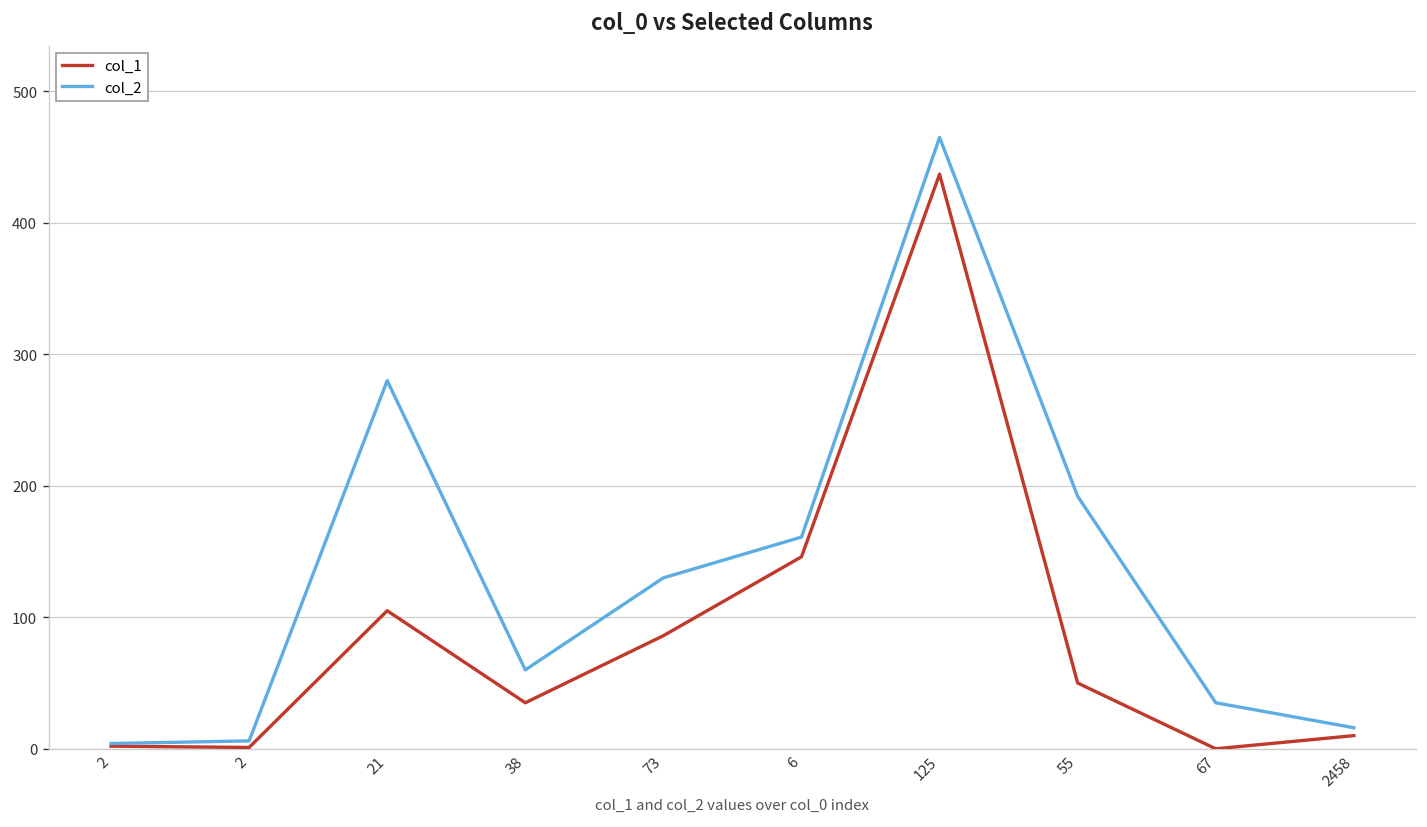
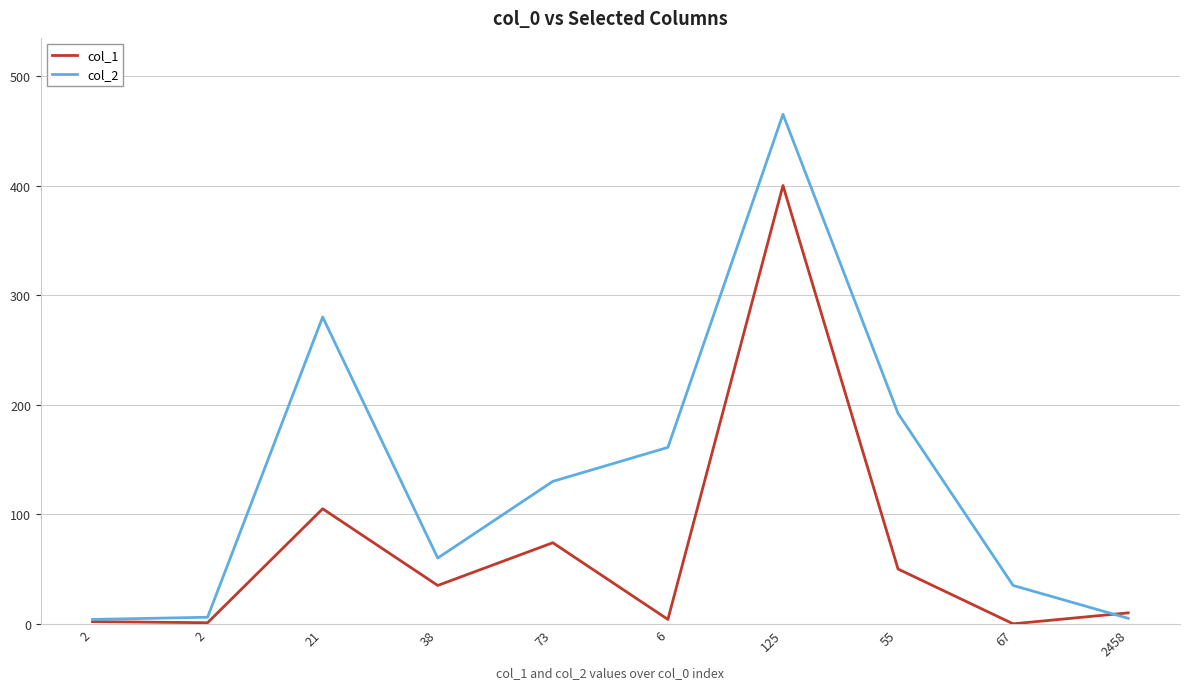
  {
    "col_1": {
      "21": 105,
      "38": 35,
-     "73": 86,
-     "6": 146,
-     "125": 437,
+     "73": 74,
+     "6": 4,
+     "125": 400,
      "55": 50,
      "67": 0,
      "2458": 10
    },
    "col_2": {
      "21": 280,
      "38": 60,
      "73": 130,
      "6": 161,
      "125": 465,
      "55": 192,
      "67": 35,
-     "2458": 16
+     "2458": 5
    }
  }
